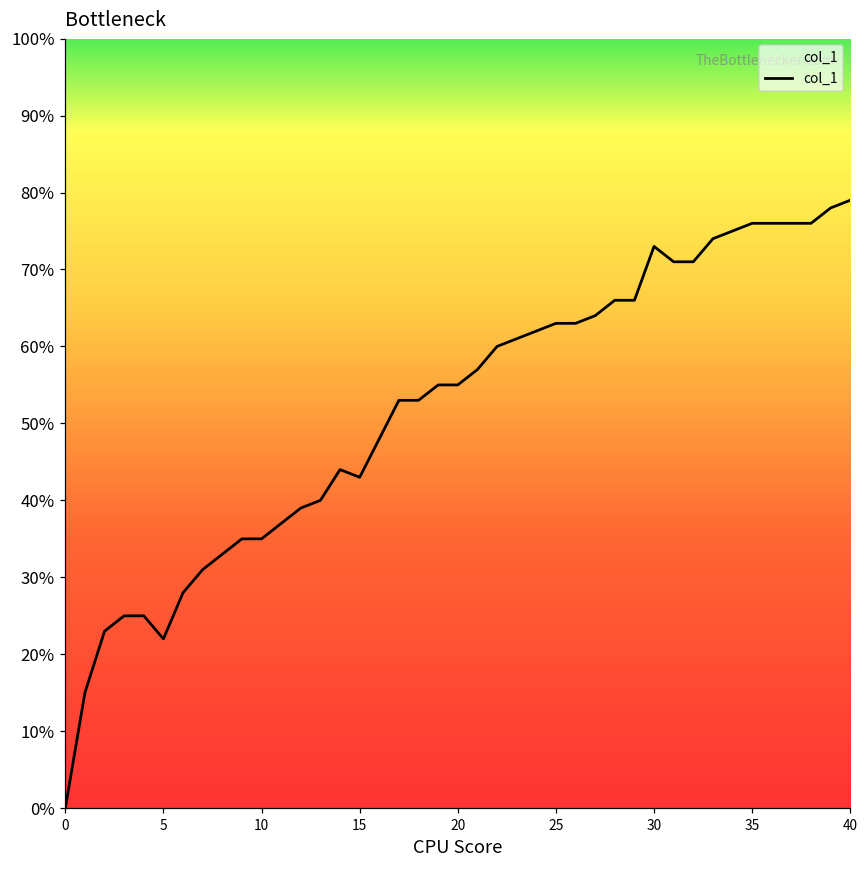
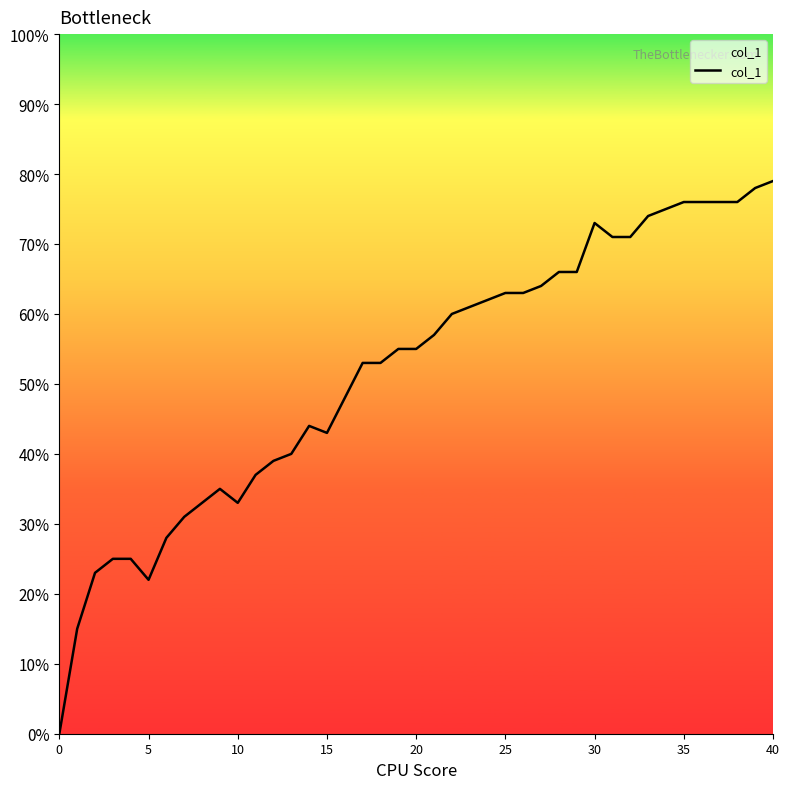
  {
    "0": "0%",
    "5": "22%",
-   "10": "35%",
+   "10": "33%",
    "15": "43%",
    "20": "55%",
    "25": "63%",
    "30": "73%",
    "35": "76%",
    "40": "79%"
  }
